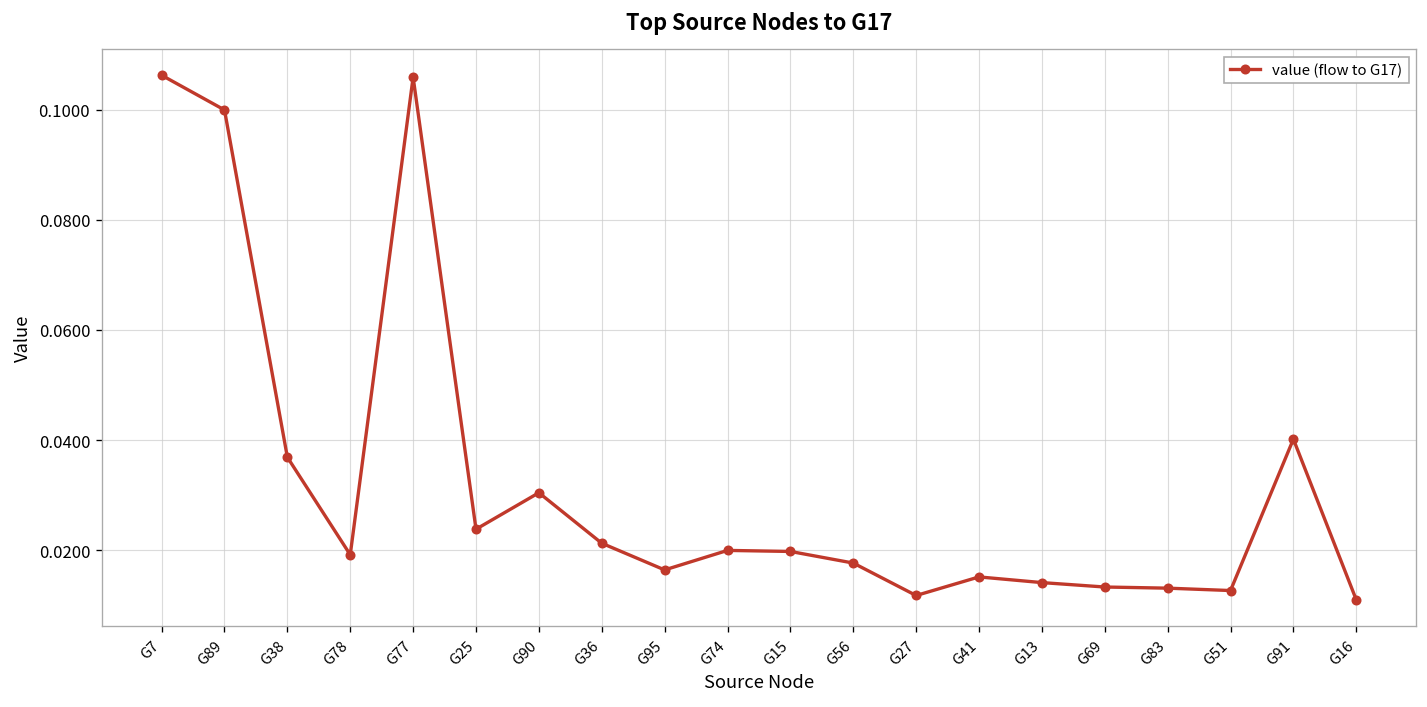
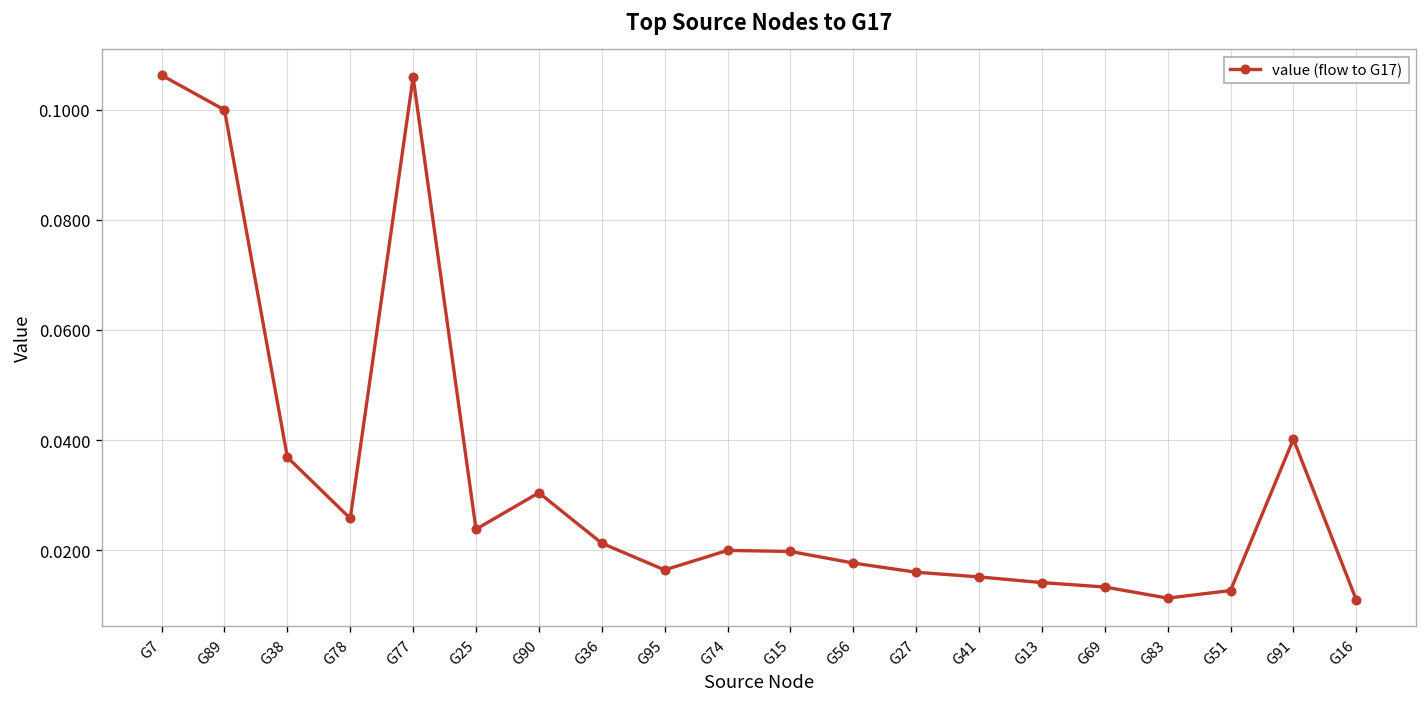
  {
    "G7": 0.106,
    "G89": 0.100,
    "G38": 0.037,
-   "G78": 0.019,
+   "G78": 0.026,
    "G77": 0.106,
    "G25": 0.024,
    "G90": 0.030,
    "G36": 0.021,
    "G95": 0.016,
    "G74": 0.020,
    "G15": 0.020,
    "G56": 0.018,
-   "G27": 0.012,
+   "G27": 0.016,
    "G41": 0.015,
    "G13": 0.014,
    "G69": 0.013,
-   "G83": 0.013,
+   "G83": 0.011,
    "G51": 0.013,
    "G91": 0.040,
    "G16": 0.011
  }
